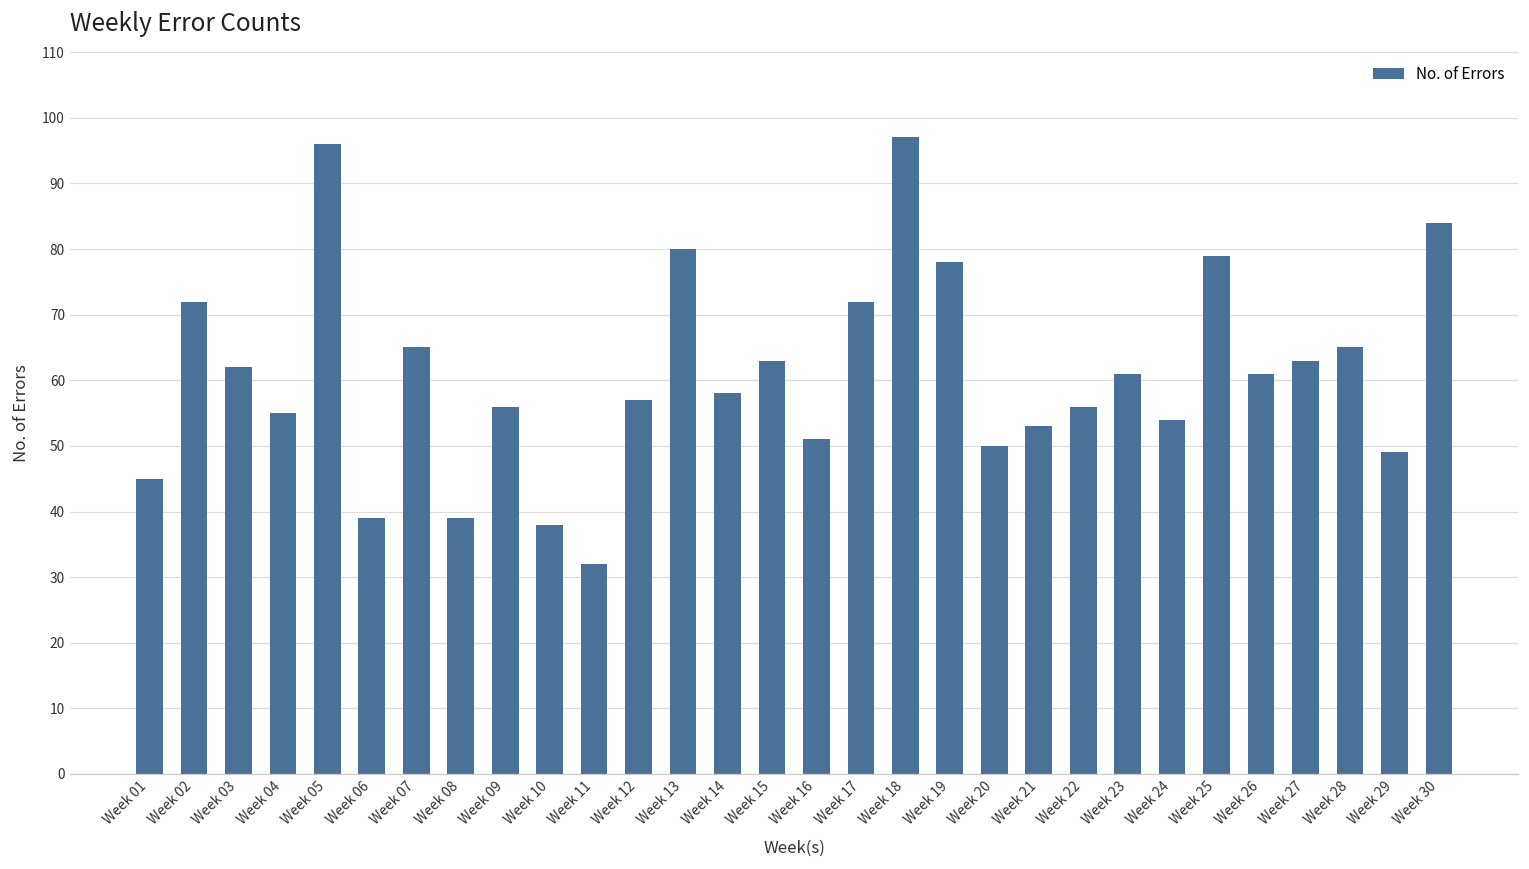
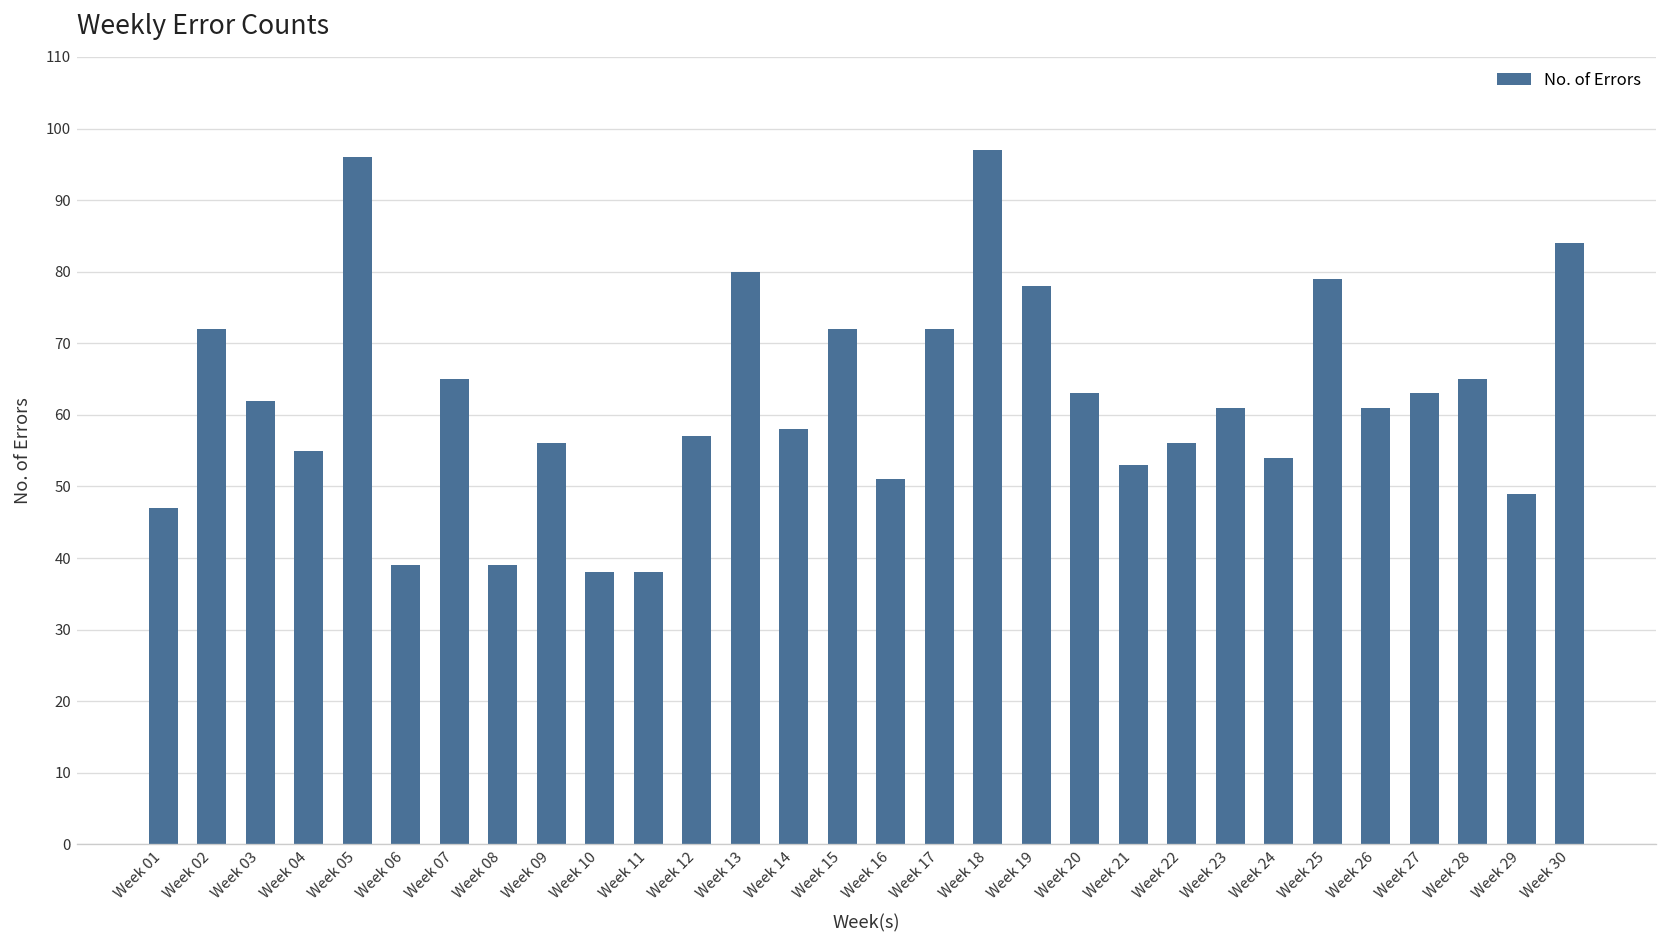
  {
-   "Week 01": 45,
+   "Week 01": 47,
    "Week 02": 72,
    "Week 03": 62,
    "Week 04": 55,
    "Week 05": 96,
    "Week 06": 39,
    "Week 07": 65,
    "Week 08": 39,
    "Week 09": 56,
    "Week 10": 38,
-   "Week 11": 32,
+   "Week 11": 38,
    "Week 12": 57,
    "Week 13": 80,
    "Week 14": 58,
-   "Week 15": 63,
+   "Week 15": 72,
    "Week 16": 51,
    "Week 17": 72,
    "Week 18": 97,
    "Week 19": 78,
-   "Week 20": 50,
+   "Week 20": 63,
    "Week 21": 53,
    "Week 22": 56,
    "Week 23": 61,
    "Week 24": 54,
    "Week 25": 79,
    "Week 26": 61,
    "Week 27": 63,
    "Week 28": 65,
    "Week 29": 49,
    "Week 30": 84
  }
